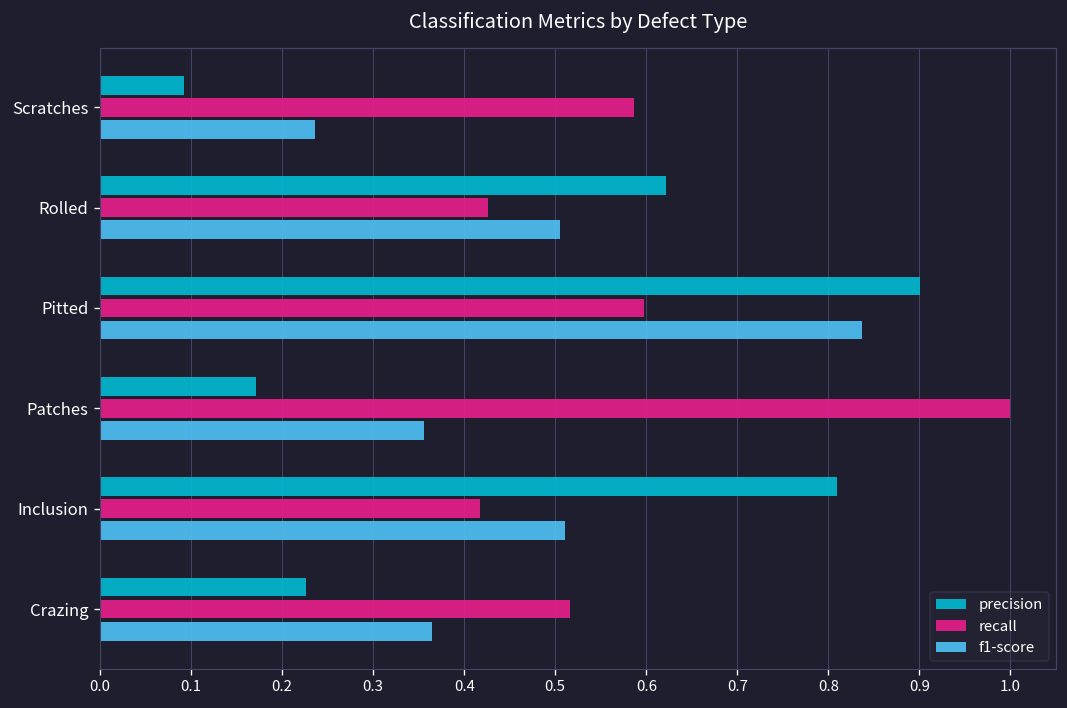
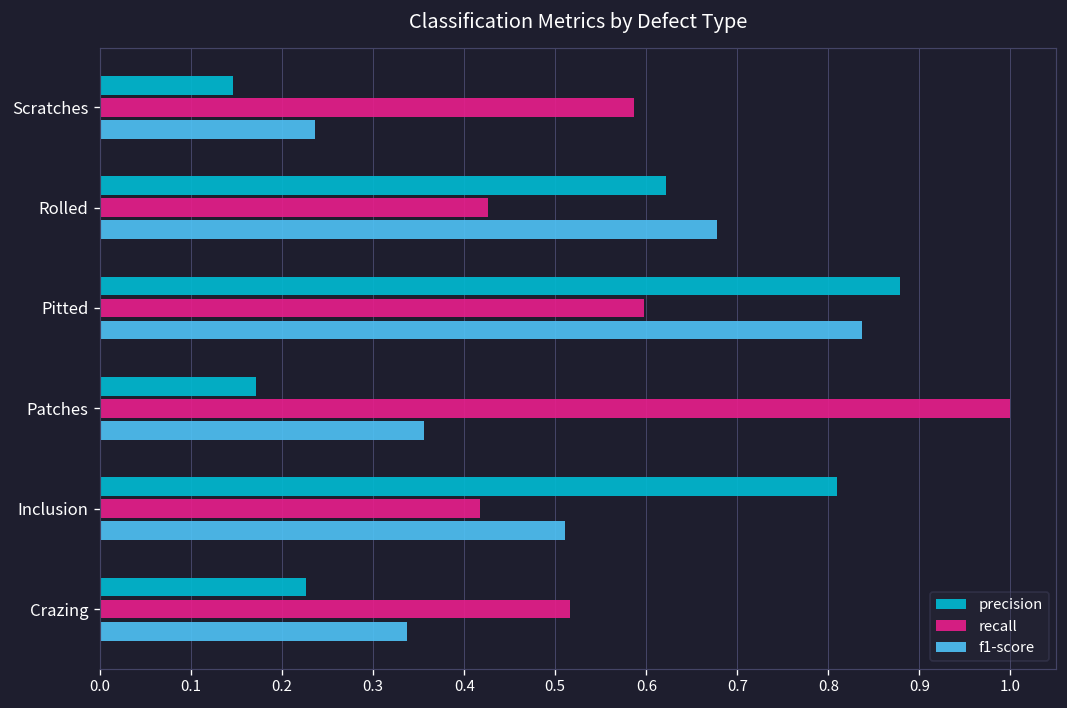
  {
    "precision": {
-     "Scratches": 0.09,
+     "Scratches": 0.15,
      "Rolled": 0.62,
-     "Pitted": 0.90,
+     "Pitted": 0.88,
      "Patches": 0.17,
      "Inclusion": 0.81,
      "Crazing": 0.23
    },
    "recall": {
      "Scratches": 0.59,
      "Rolled": 0.43,
      "Pitted": 0.60,
      "Patches": 1.00,
      "Inclusion": 0.42,
      "Crazing": 0.52
    },
    "f1-score": {
      "Scratches": 0.24,
-     "Rolled": 0.51,
+     "Rolled": 0.68,
      "Pitted": 0.84,
      "Patches": 0.36,
      "Inclusion": 0.51,
-     "Crazing": 0.36
+     "Crazing": 0.34
    }
  }
